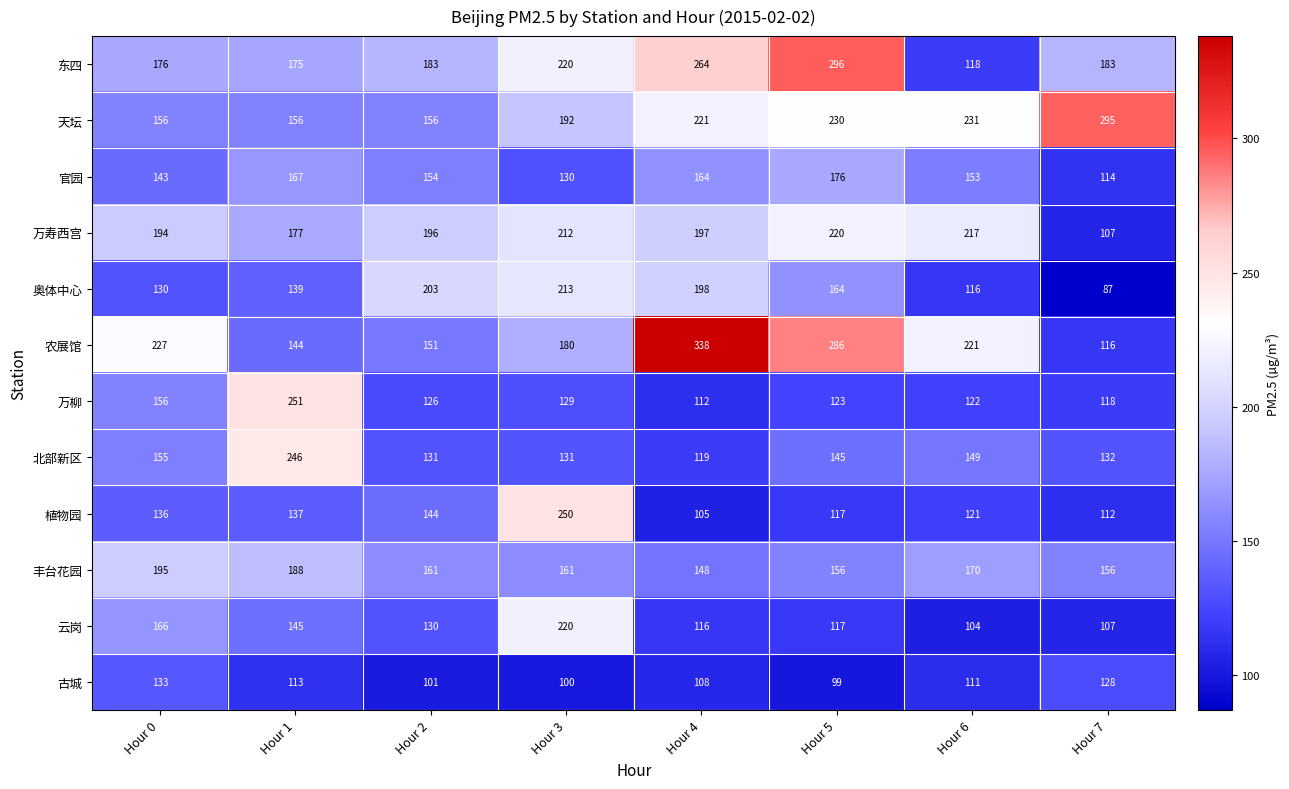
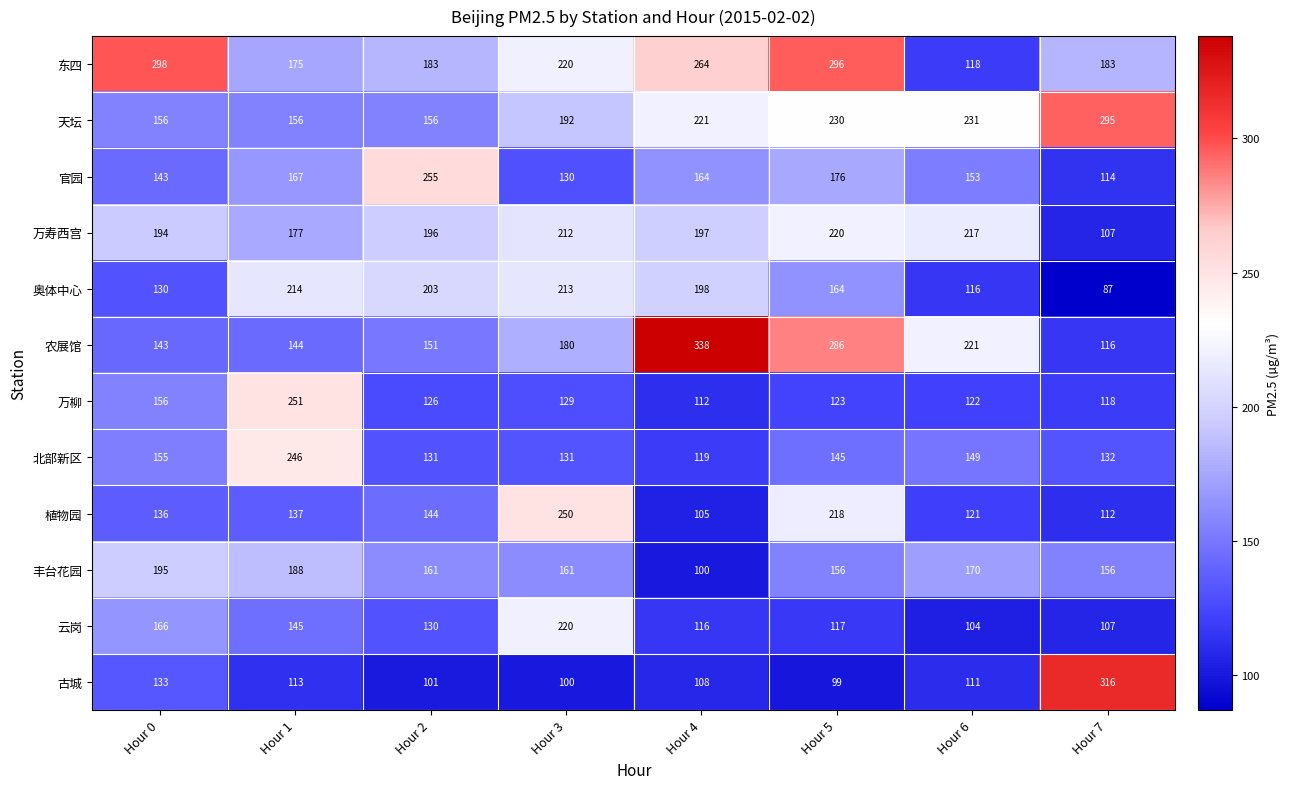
  {
    "东四": {
-     "Hour 0": 176,
+     "Hour 0": 298,
      "Hour 1": 175,
      "Hour 2": 183,
      "Hour 3": 220,
      "Hour 4": 264,
      "Hour 5": 296,
      "Hour 6": 118,
      "Hour 7": 183
    },
    "天坛": {
      "Hour 0": 156,
      "Hour 1": 156,
      "Hour 2": 156,
      "Hour 3": 192,
      "Hour 4": 221,
      "Hour 5": 230,
      "Hour 6": 231,
      "Hour 7": 295
    },
    "官园": {
      "Hour 0": 143,
      "Hour 1": 167,
-     "Hour 2": 154,
+     "Hour 2": 255,
      "Hour 3": 130,
      "Hour 4": 164,
      "Hour 5": 176,
      "Hour 6": 153,
      "Hour 7": 114
    },
    "万寿西宫": {
      "Hour 0": 194,
      "Hour 1": 177,
      "Hour 2": 196,
      "Hour 3": 212,
      "Hour 4": 197,
      "Hour 5": 220,
      "Hour 6": 217,
      "Hour 7": 107
    },
    "奥体中心": {
      "Hour 0": 130,
-     "Hour 1": 139,
+     "Hour 1": 214,
      "Hour 2": 203,
      "Hour 3": 213,
      "Hour 4": 198,
      "Hour 5": 164,
      "Hour 6": 116,
      "Hour 7": 87
    },
    "农展馆": {
-     "Hour 0": 227,
+     "Hour 0": 143,
      "Hour 1": 144,
      "Hour 2": 151,
      "Hour 3": 180,
      "Hour 4": 338,
      "Hour 5": 286,
      "Hour 6": 221,
      "Hour 7": 116
    },
    "万柳": {
      "Hour 0": 156,
      "Hour 1": 251,
      "Hour 2": 126,
      "Hour 3": 129,
      "Hour 4": 112,
      "Hour 5": 123,
      "Hour 6": 122,
      "Hour 7": 118
    },
    "北部新区": {
      "Hour 0": 155,
      "Hour 1": 246,
      "Hour 2": 131,
      "Hour 3": 131,
      "Hour 4": 119,
      "Hour 5": 145,
      "Hour 6": 149,
      "Hour 7": 132
    },
    "植物园": {
      "Hour 0": 136,
      "Hour 1": 137,
      "Hour 2": 144,
      "Hour 3": 250,
      "Hour 4": 105,
-     "Hour 5": 117,
+     "Hour 5": 218,
      "Hour 6": 121,
      "Hour 7": 112
    },
    "丰台花园": {
      "Hour 0": 195,
      "Hour 1": 188,
      "Hour 2": 161,
      "Hour 3": 161,
-     "Hour 4": 148,
+     "Hour 4": 100,
      "Hour 5": 156,
      "Hour 6": 170,
      "Hour 7": 156
    },
    "云岗": {
      "Hour 0": 166,
      "Hour 1": 145,
      "Hour 2": 130,
      "Hour 3": 220,
      "Hour 4": 116,
      "Hour 5": 117,
      "Hour 6": 104,
      "Hour 7": 107
    },
    "古城": {
      "Hour 0": 133,
      "Hour 1": 113,
      "Hour 2": 101,
      "Hour 3": 100,
      "Hour 4": 108,
      "Hour 5": 99,
      "Hour 6": 111,
-     "Hour 7": 128
+     "Hour 7": 316
    }
  }
